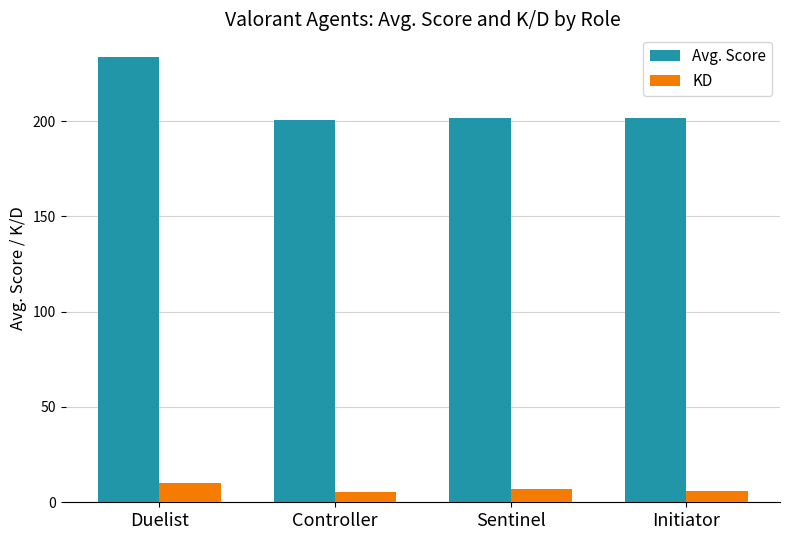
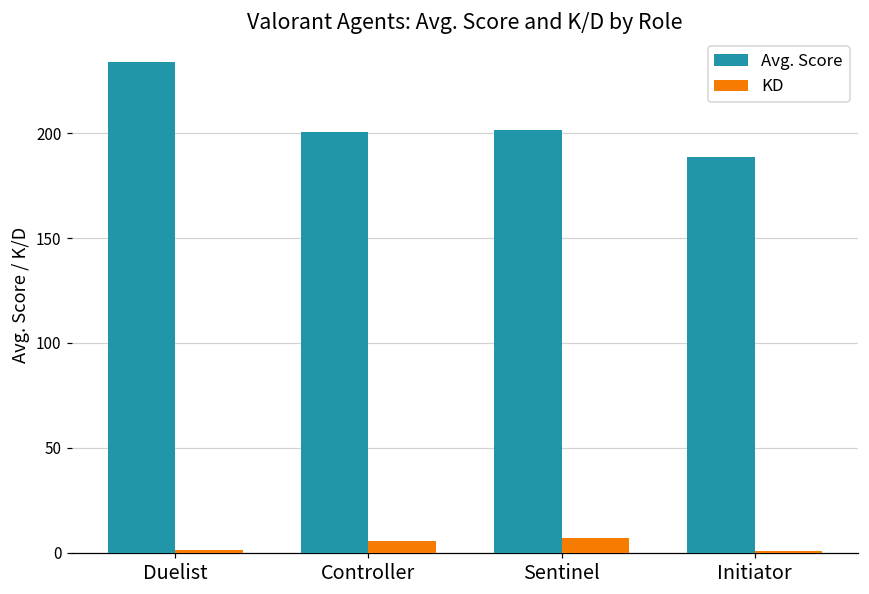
  {
    "Avg. Score": {
      "Duelist": 234,
      "Controller": 200,
      "Sentinel": 202,
-     "Initiator": 202
+     "Initiator": 189
    },
    "KD": {
-     "Duelist": 10,
+     "Duelist": 1,
      "Controller": 6,
      "Sentinel": 7,
-     "Initiator": 6
+     "Initiator": 1
    }
  }
